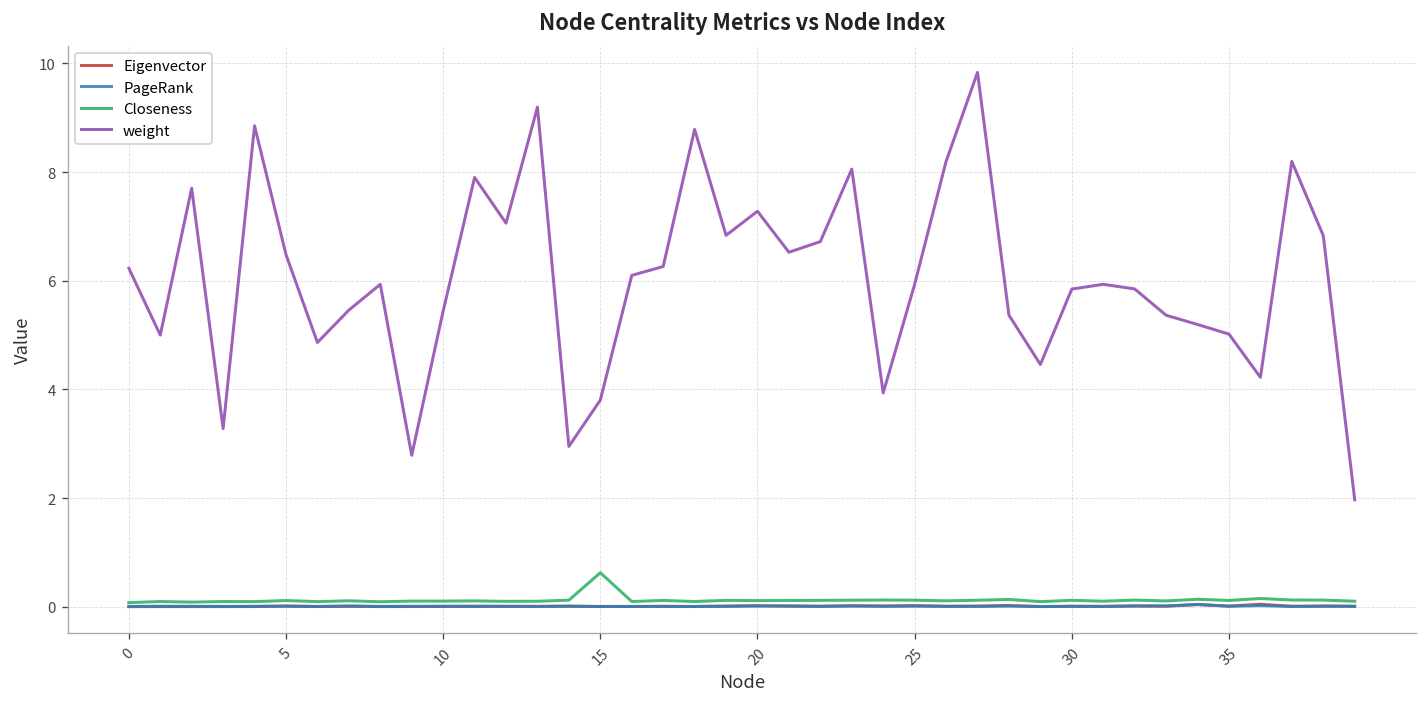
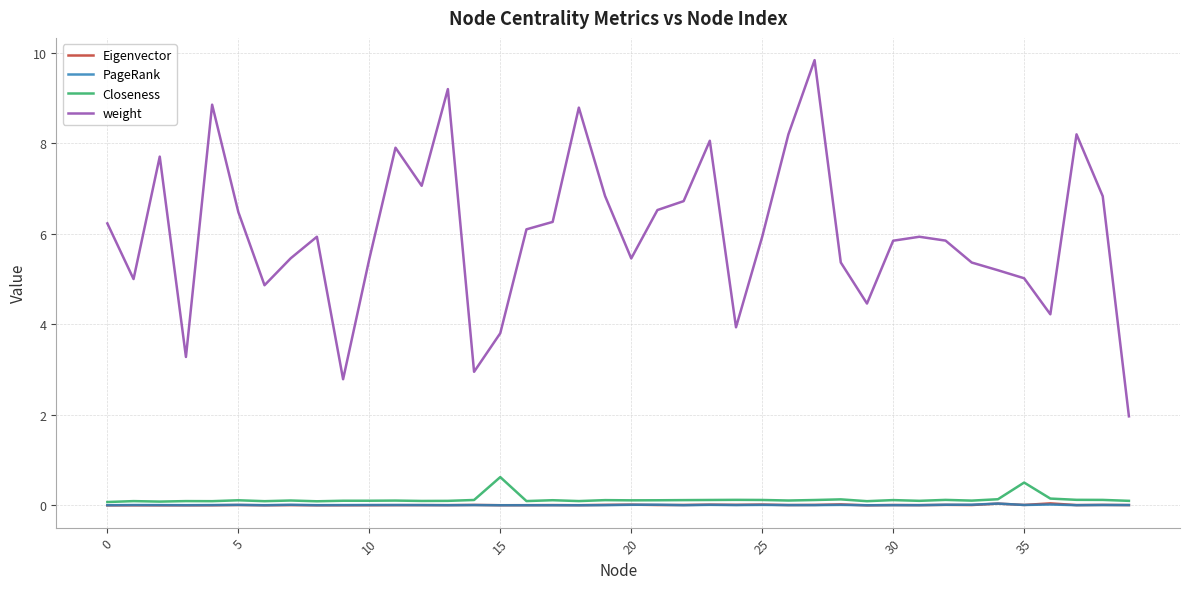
  {
    "Closeness": {
      "0": 0.1,
      "5": 0.1,
      "10": 0.1,
      "15": 0.6,
      "20": 0.1,
      "25": 0.1,
      "30": 0.1,
-     "35": 0.1
+     "35": 0.5
    },
    "weight": {
      "0": 6.2,
      "5": 6.5,
      "10": 5.4,
      "15": 3.8,
-     "20": 7.3,
+     "20": 5.5,
      "25": 5.9,
      "30": 5.8,
      "35": 5.0
    }
  }
